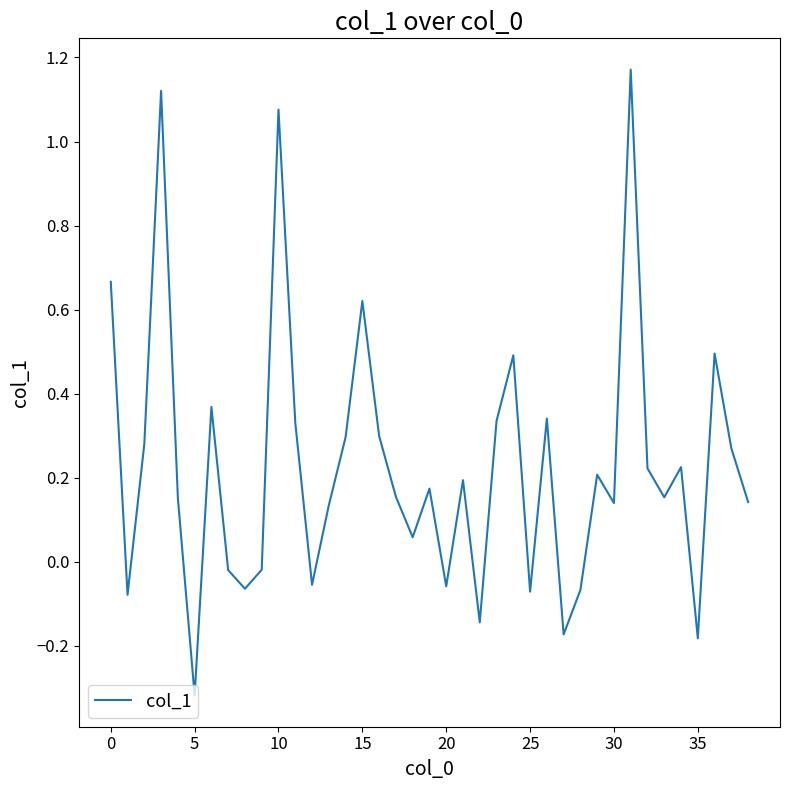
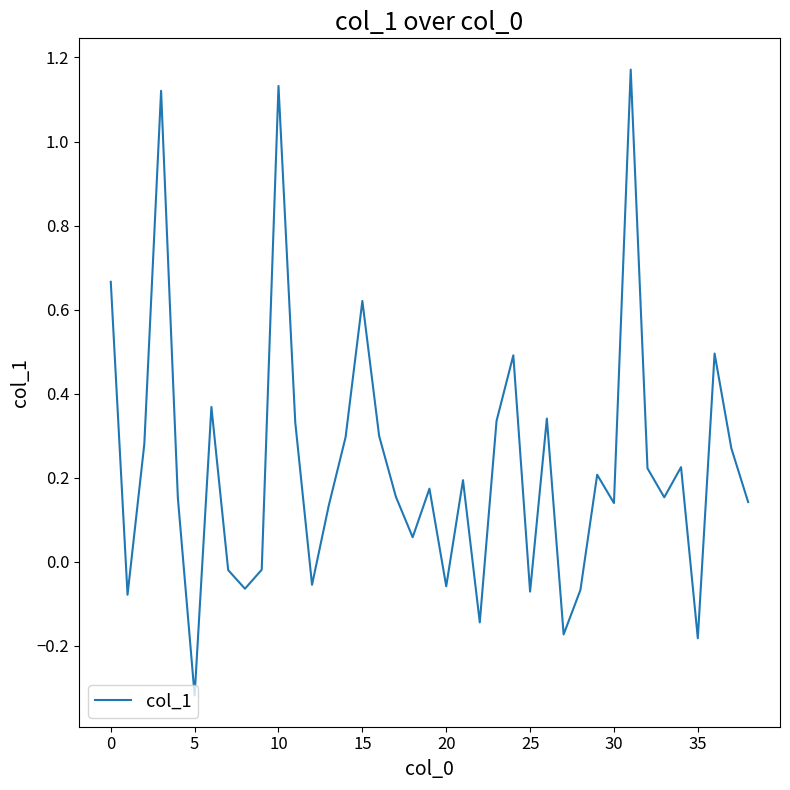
  {
    "0": 0.67,
-   "10": 1.08,
+   "10": 1.13,
    "15": 0.62,
    "20": -0.06,
    "25": -0.07,
    "30": 0.14,
    "35": -0.18
  }
